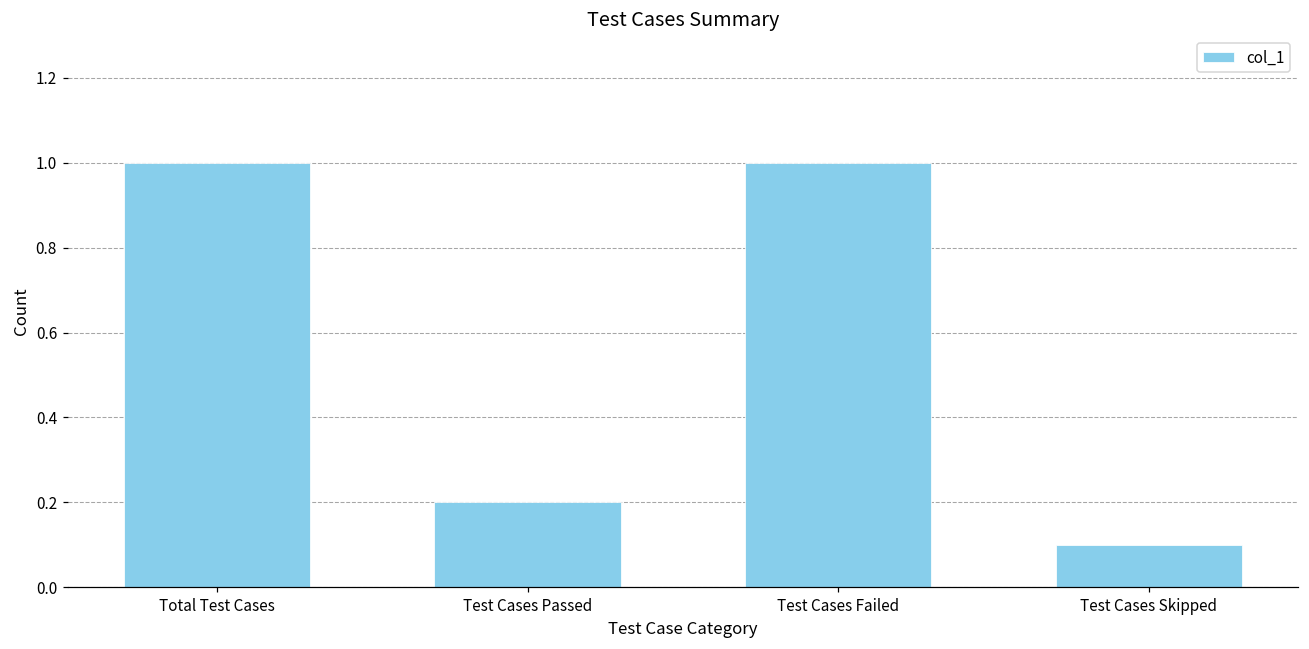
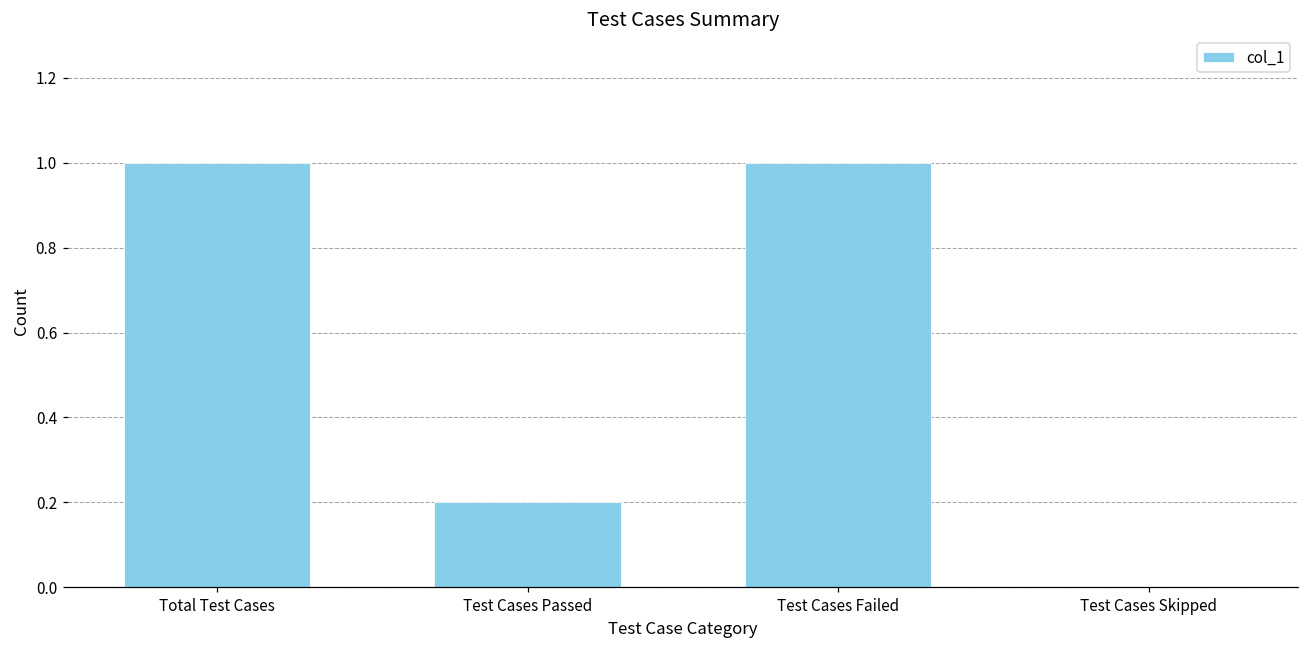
  {
    "Total Test Cases": 1.0,
    "Test Cases Passed": 0.2,
    "Test Cases Failed": 1.0,
-   "Test Cases Skipped": 0.1
+   "Test Cases Skipped": 0.0
  }
